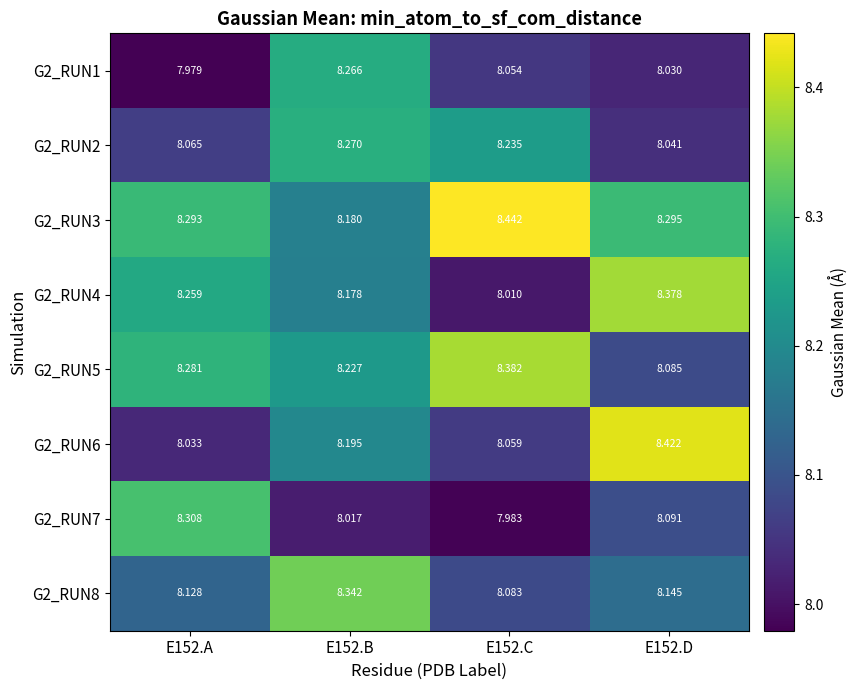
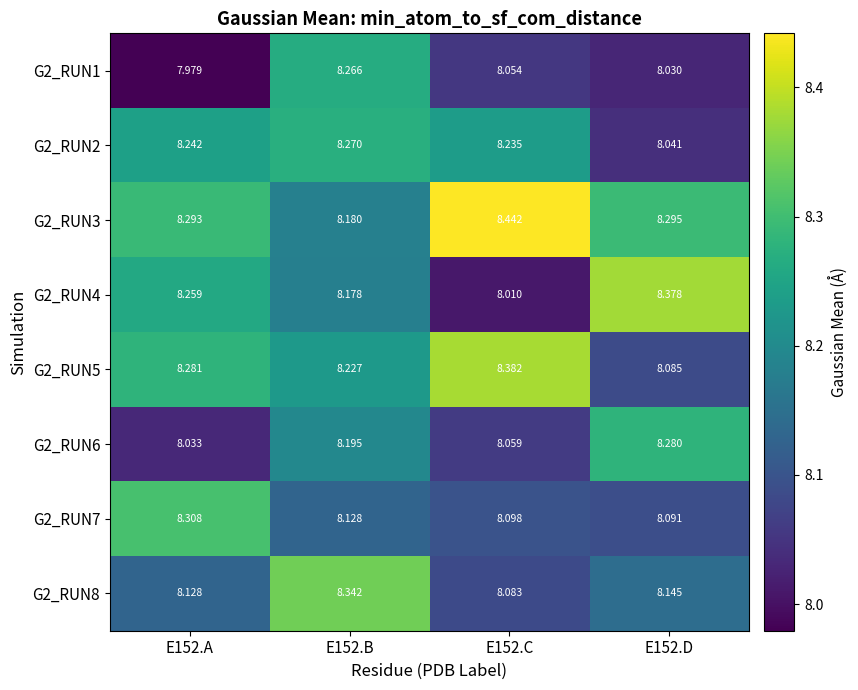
  {
    "G2_RUN1": {
      "E152.A": 7.979,
      "E152.B": 8.266,
      "E152.C": 8.054,
      "E152.D": 8.030
    },
    "G2_RUN2": {
-     "E152.A": 8.065,
+     "E152.A": 8.242,
      "E152.B": 8.270,
      "E152.C": 8.235,
      "E152.D": 8.041
    },
    "G2_RUN3": {
      "E152.A": 8.293,
      "E152.B": 8.180,
      "E152.C": 8.442,
      "E152.D": 8.295
    },
    "G2_RUN4": {
      "E152.A": 8.259,
      "E152.B": 8.178,
      "E152.C": 8.010,
      "E152.D": 8.378
    },
    "G2_RUN5": {
      "E152.A": 8.281,
      "E152.B": 8.227,
      "E152.C": 8.382,
      "E152.D": 8.085
    },
    "G2_RUN6": {
      "E152.A": 8.033,
      "E152.B": 8.195,
      "E152.C": 8.059,
-     "E152.D": 8.422
+     "E152.D": 8.280
    },
    "G2_RUN7": {
      "E152.A": 8.308,
-     "E152.B": 8.017,
-     "E152.C": 7.983,
+     "E152.B": 8.128,
+     "E152.C": 8.098,
      "E152.D": 8.091
    },
    "G2_RUN8": {
      "E152.A": 8.128,
      "E152.B": 8.342,
      "E152.C": 8.083,
      "E152.D": 8.145
    }
  }
